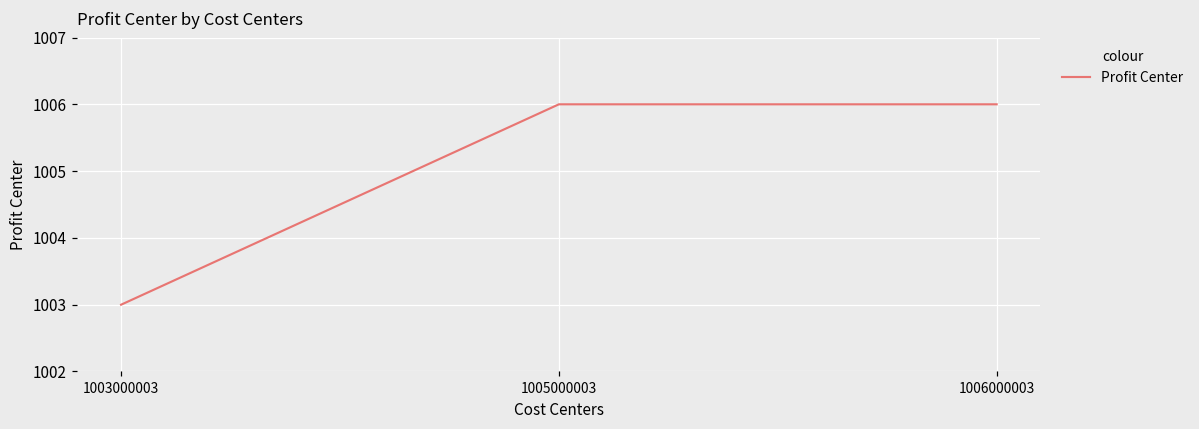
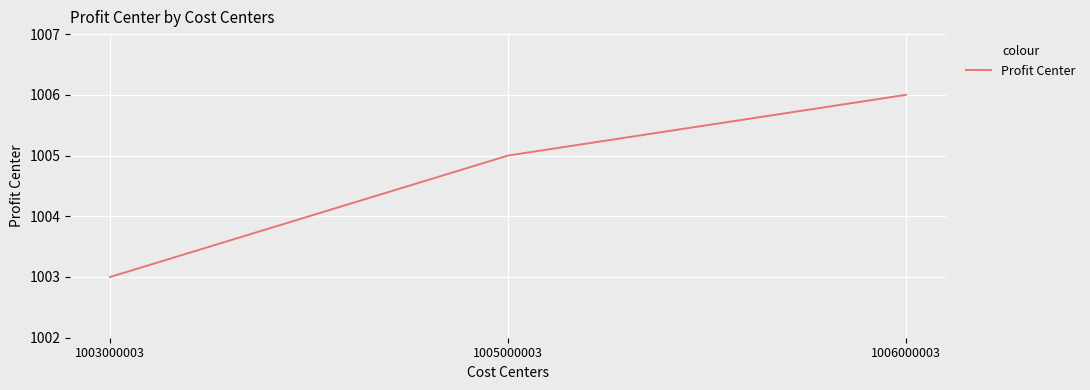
  {
    "1003000003": 1003,
-   "1005000003": 1006,
+   "1005000003": 1005,
    "1006000003": 1006
  }
